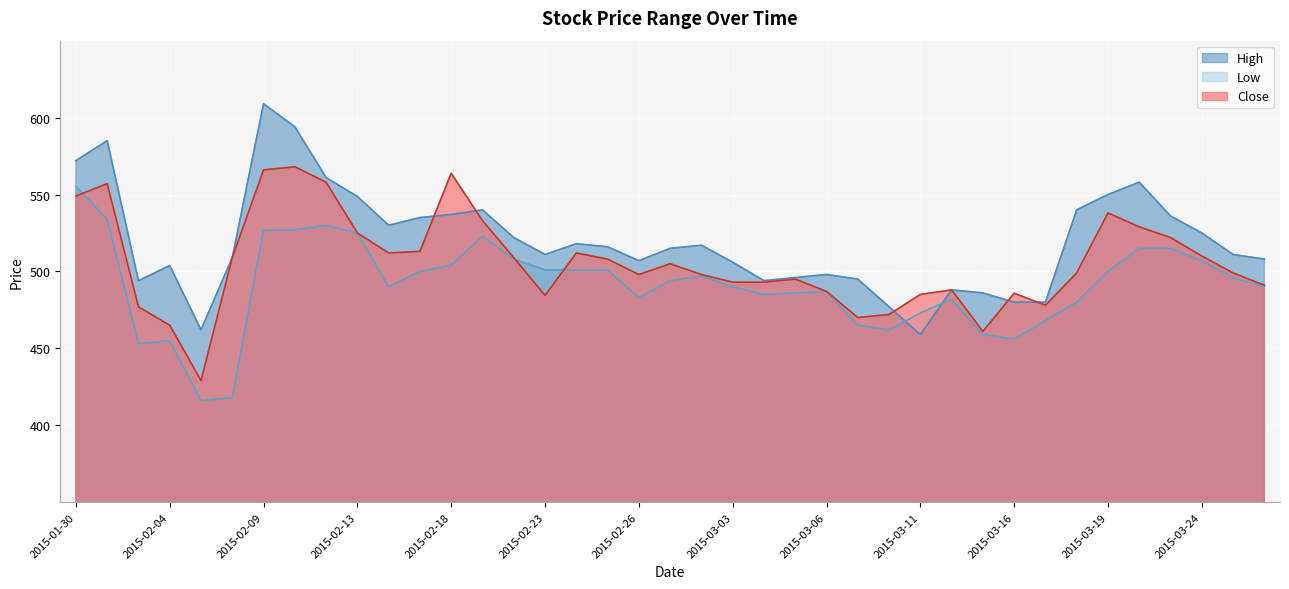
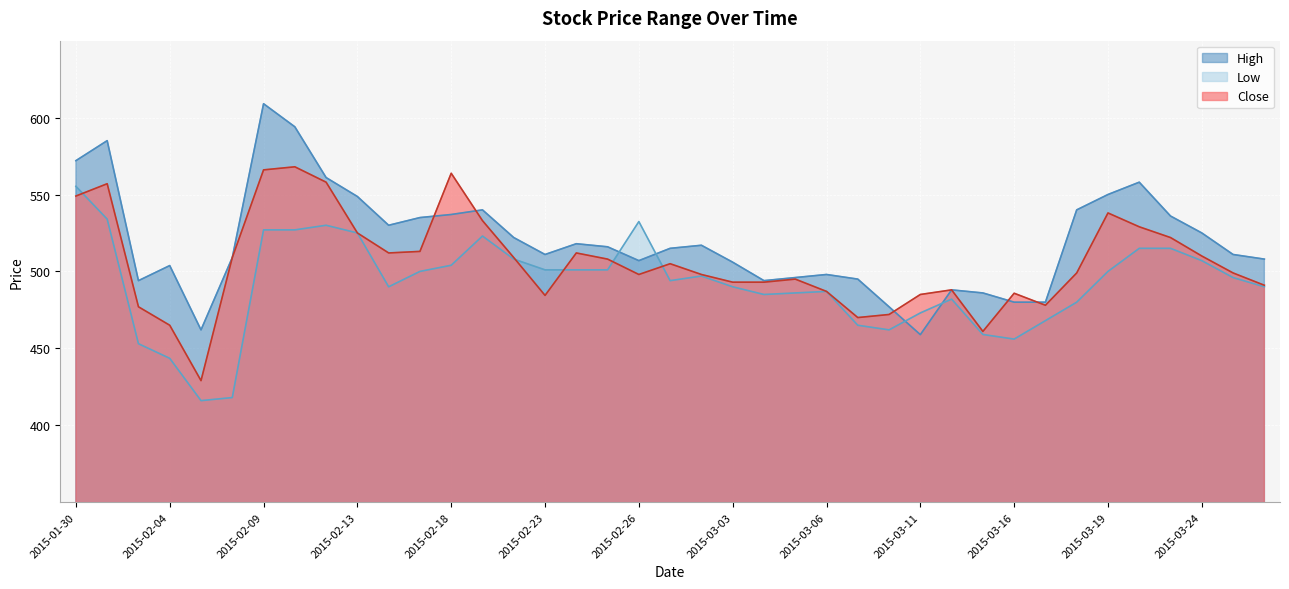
  {
    "High": {
      "2015-01-30": 572,
      "2015-02-04": 504,
      "2015-02-09": 609,
      "2015-02-13": 549,
      "2015-02-18": 537,
      "2015-02-23": 511,
      "2015-02-26": 507,
      "2015-03-03": 506,
      "2015-03-06": 498,
      "2015-03-11": 459,
      "2015-03-16": 480,
      "2015-03-19": 550,
      "2015-03-24": 525
    },
    "Low": {
      "2015-01-30": 555,
-     "2015-02-04": 455,
+     "2015-02-04": 444,
      "2015-02-09": 527,
      "2015-02-18": 504,
      "2015-02-23": 501,
-     "2015-02-26": 483,
+     "2015-02-26": 532,
      "2015-03-03": 490,
      "2015-03-11": 473,
      "2015-03-16": 456,
      "2015-03-19": 500,
      "2015-03-24": 507
    },
    "Close": {
      "2015-01-30": 549,
      "2015-02-04": 465,
      "2015-02-09": 566,
      "2015-02-18": 564,
      "2015-02-23": 484,
      "2015-02-26": 498,
      "2015-03-03": 493,
      "2015-03-11": 485,
      "2015-03-16": 486,
      "2015-03-19": 538,
      "2015-03-24": 510
    }
  }
